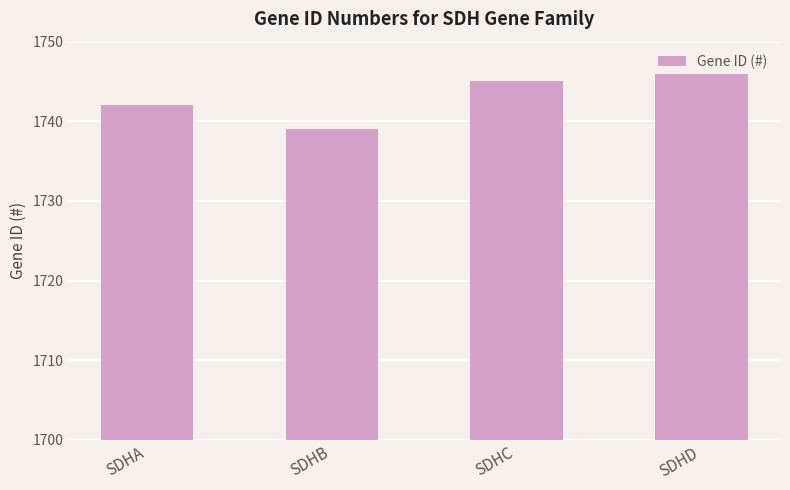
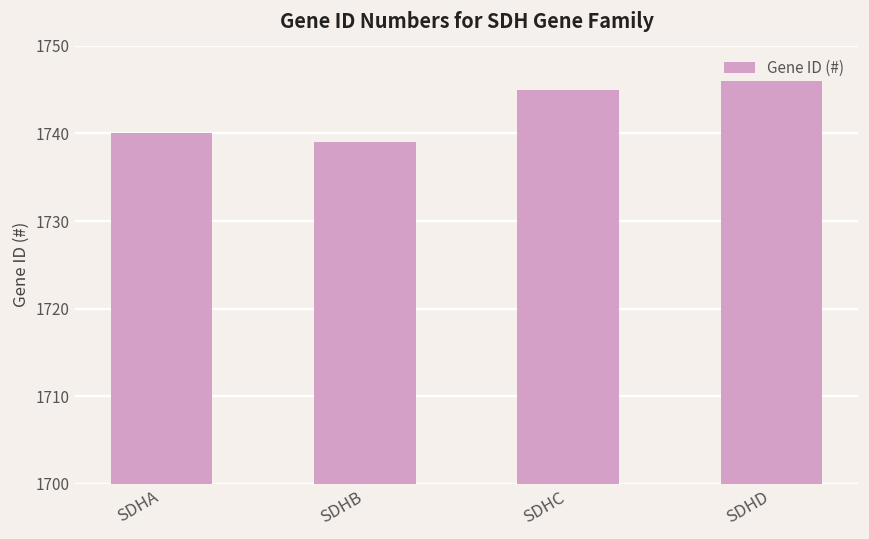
  {
-   "SDHA": 1742,
+   "SDHA": 1740,
    "SDHB": 1739,
    "SDHC": 1745,
    "SDHD": 1746
  }
